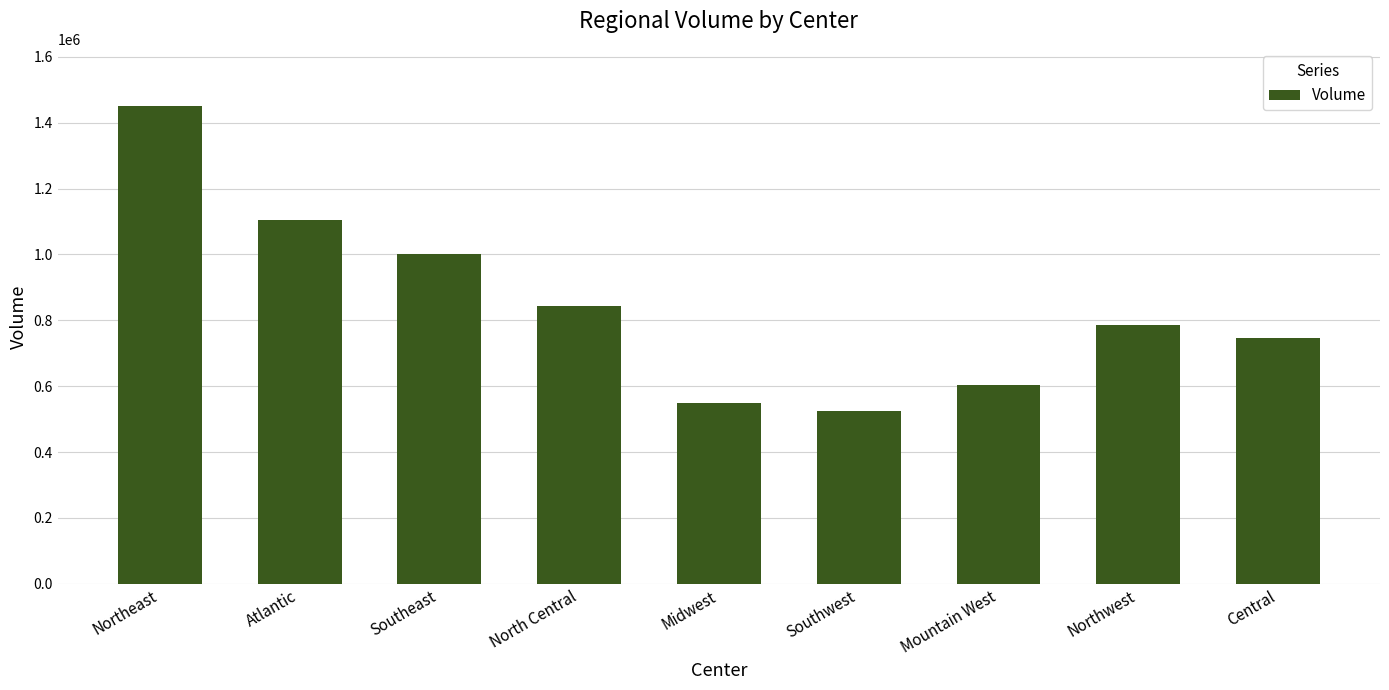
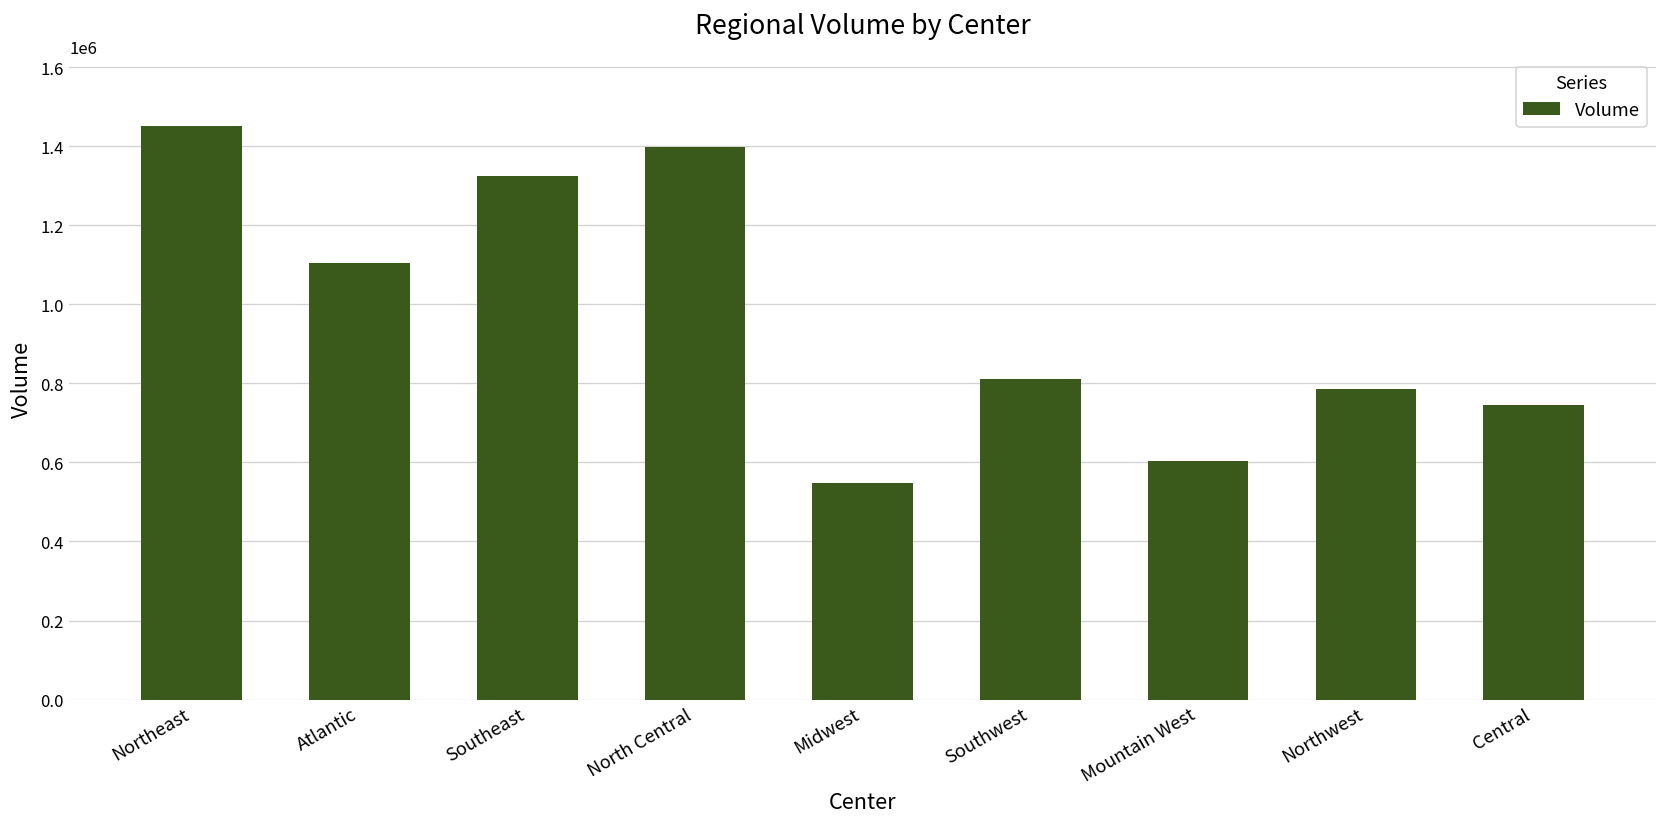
  {
    "Northeast": 1450000,
    "Atlantic": 1110000,
-   "Southeast": 1000000,
-   "North Central": 840000,
+   "Southeast": 1320000,
+   "North Central": 1400000,
    "Midwest": 550000,
-   "Southwest": 530000,
+   "Southwest": 810000,
    "Mountain West": 600000,
    "Northwest": 790000,
    "Central": 750000
  }
